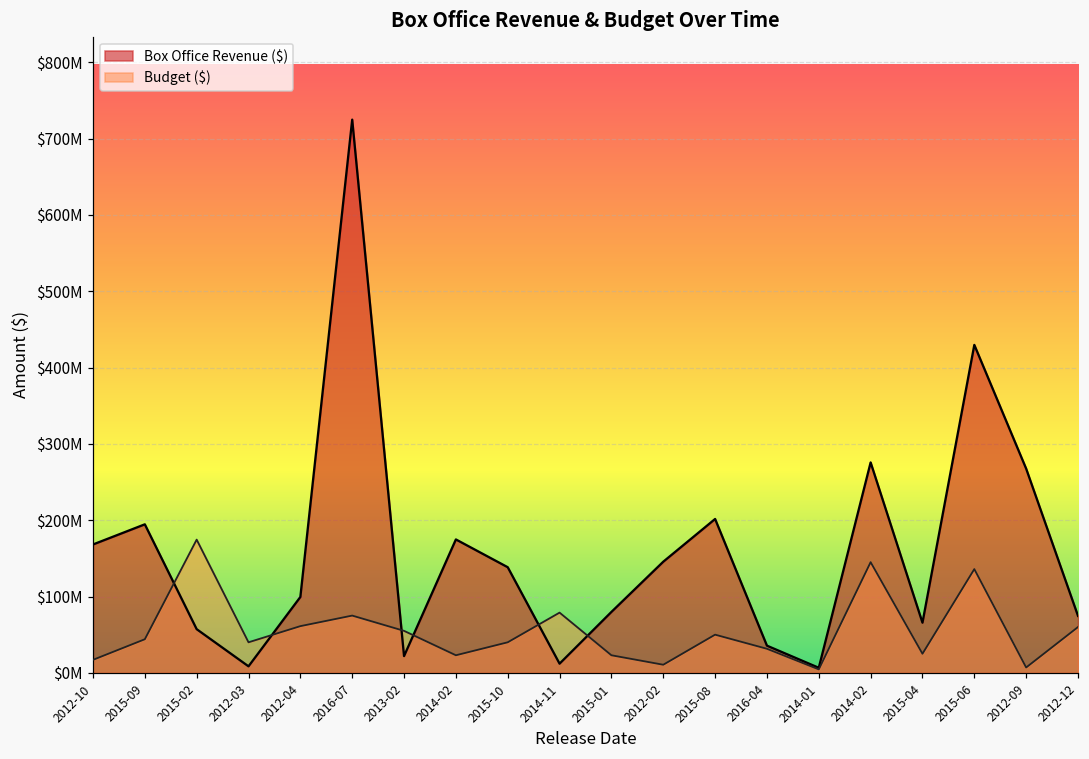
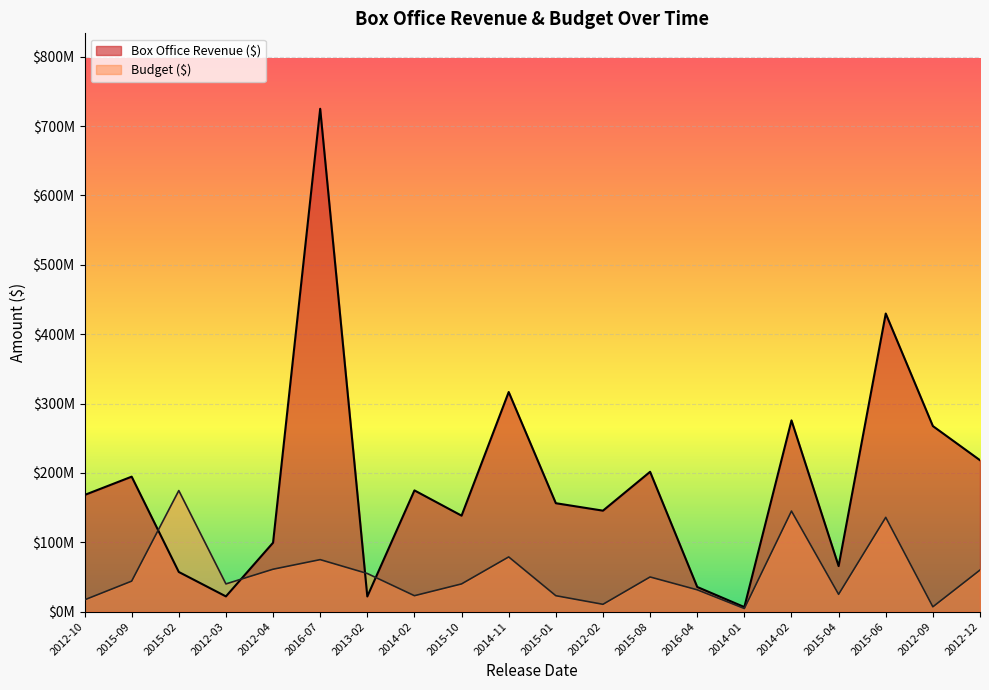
  {
    "Box Office Revenue ($)": {
      "2012-10": "$170000000",
      "2015-09": "$190000000",
      "2015-02": "$60000000",
-     "2012-03": "$10000000",
+     "2012-03": "$20000000",
      "2012-04": "$100000000",
      "2016-07": "$720000000",
      "2013-02": "$20000000",
      "2015-10": "$140000000",
-     "2014-11": "$10000000",
-     "2015-01": "$80000000",
+     "2014-11": "$320000000",
+     "2015-01": "$160000000",
      "2012-02": "$150000000",
      "2015-08": "$200000000",
      "2016-04": "$40000000",
      "2015-04": "$70000000",
      "2015-06": "$430000000",
      "2012-09": "$270000000",
-     "2012-12": "$70000000"
+     "2012-12": "$220000000"
    },
    "Budget ($)": {
      "2012-10": "$20000000",
      "2015-09": "$40000000",
      "2015-02": "$170000000",
      "2012-03": "$40000000",
      "2012-04": "$60000000",
      "2016-07": "$80000000",
      "2013-02": "$60000000",
      "2015-10": "$40000000",
      "2014-11": "$80000000",
      "2015-01": "$20000000",
      "2012-02": "$10000000",
      "2015-08": "$50000000",
      "2016-04": "$30000000",
      "2015-04": "$30000000",
      "2015-06": "$140000000",
      "2012-09": "$10000000",
      "2012-12": "$60000000"
    }
  }
